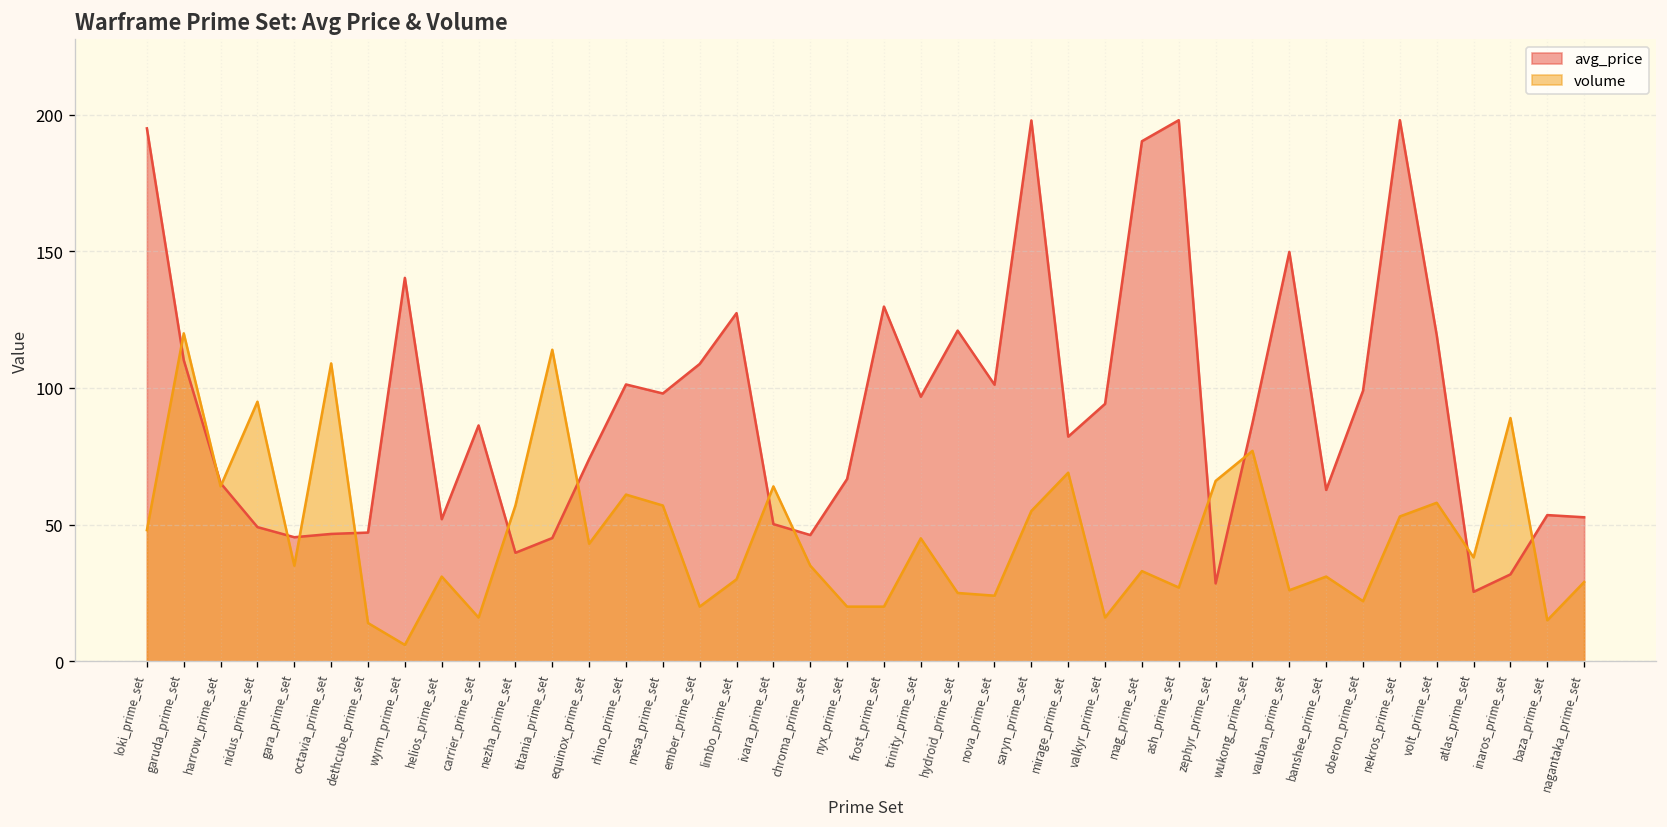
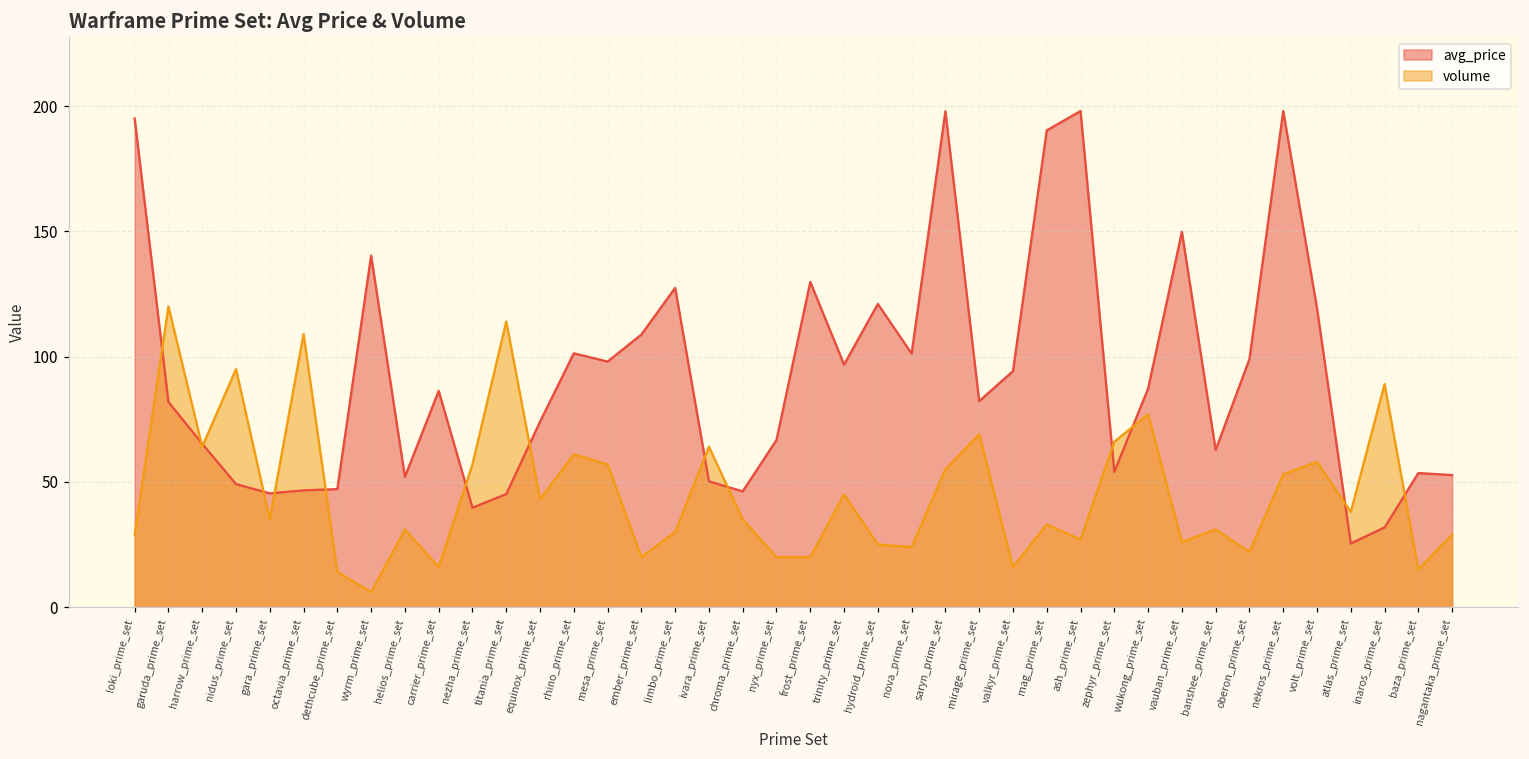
  {
    "avg_price": {
      "loki_prime_set": 195,
-     "garuda_prime_set": 110,
+     "garuda_prime_set": 82,
      "harrow_prime_set": 65,
      "nidus_prime_set": 49,
      "gara_prime_set": 45,
      "octavia_prime_set": 47,
      "dethcube_prime_set": 47,
      "wyrm_prime_set": 140,
      "helios_prime_set": 52,
      "carrier_prime_set": 86,
      "nezha_prime_set": 40,
      "titania_prime_set": 45,
      "equinox_prime_set": 74,
      "rhino_prime_set": 101,
      "mesa_prime_set": 98,
      "ember_prime_set": 109,
      "limbo_prime_set": 127,
      "ivara_prime_set": 50,
      "chroma_prime_set": 46,
      "nyx_prime_set": 67,
      "frost_prime_set": 130,
      "trinity_prime_set": 97,
      "hydroid_prime_set": 121,
      "nova_prime_set": 101,
      "saryn_prime_set": 198,
      "mirage_prime_set": 82,
      "valkyr_prime_set": 94,
      "mag_prime_set": 190,
      "ash_prime_set": 198,
-     "zephyr_prime_set": 29,
+     "zephyr_prime_set": 54,
      "wukong_prime_set": 87,
      "vauban_prime_set": 150,
      "banshee_prime_set": 63,
      "oberon_prime_set": 99,
      "nekros_prime_set": 198,
      "volt_prime_set": 119,
      "atlas_prime_set": 25,
      "inaros_prime_set": 32,
      "baza_prime_set": 54,
      "nagantaka_prime_set": 53
    },
    "volume": {
-     "loki_prime_set": 48,
+     "loki_prime_set": 29,
      "garuda_prime_set": 120,
      "harrow_prime_set": 64,
      "nidus_prime_set": 95,
      "gara_prime_set": 35,
      "octavia_prime_set": 109,
      "dethcube_prime_set": 14,
      "wyrm_prime_set": 6,
      "helios_prime_set": 31,
      "carrier_prime_set": 16,
      "nezha_prime_set": 57,
      "titania_prime_set": 114,
      "equinox_prime_set": 43,
      "rhino_prime_set": 61,
      "mesa_prime_set": 57,
      "ember_prime_set": 20,
      "limbo_prime_set": 30,
      "ivara_prime_set": 64,
      "chroma_prime_set": 35,
      "nyx_prime_set": 20,
      "frost_prime_set": 20,
      "trinity_prime_set": 45,
      "hydroid_prime_set": 25,
      "nova_prime_set": 24,
      "saryn_prime_set": 55,
      "mirage_prime_set": 69,
      "valkyr_prime_set": 16,
      "mag_prime_set": 33,
      "ash_prime_set": 27,
      "zephyr_prime_set": 66,
      "wukong_prime_set": 77,
      "vauban_prime_set": 26,
      "banshee_prime_set": 31,
      "oberon_prime_set": 22,
      "nekros_prime_set": 53,
      "volt_prime_set": 58,
      "atlas_prime_set": 38,
      "inaros_prime_set": 89,
      "baza_prime_set": 15,
      "nagantaka_prime_set": 29
    }
  }
